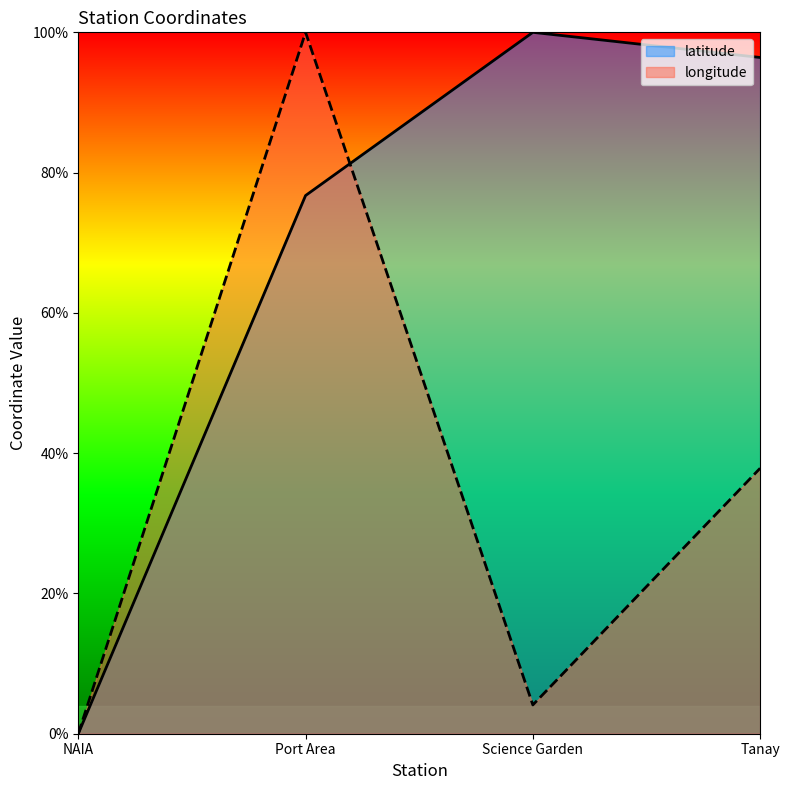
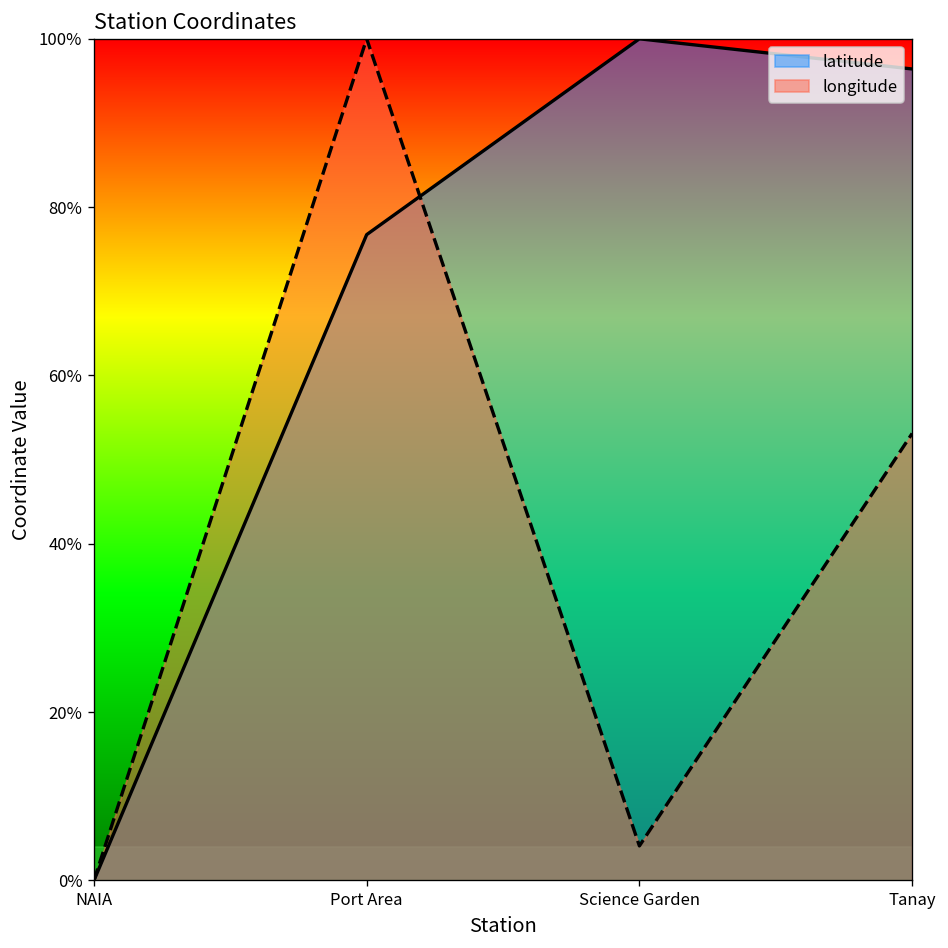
  {
    "latitude": {
      "Port Area": "77%",
      "Science Garden": "100%",
      "Tanay": "96%"
    },
    "longitude": {
      "Port Area": "100%",
      "Science Garden": "4%",
-     "Tanay": "38%"
+     "Tanay": "53%"
    }
  }
